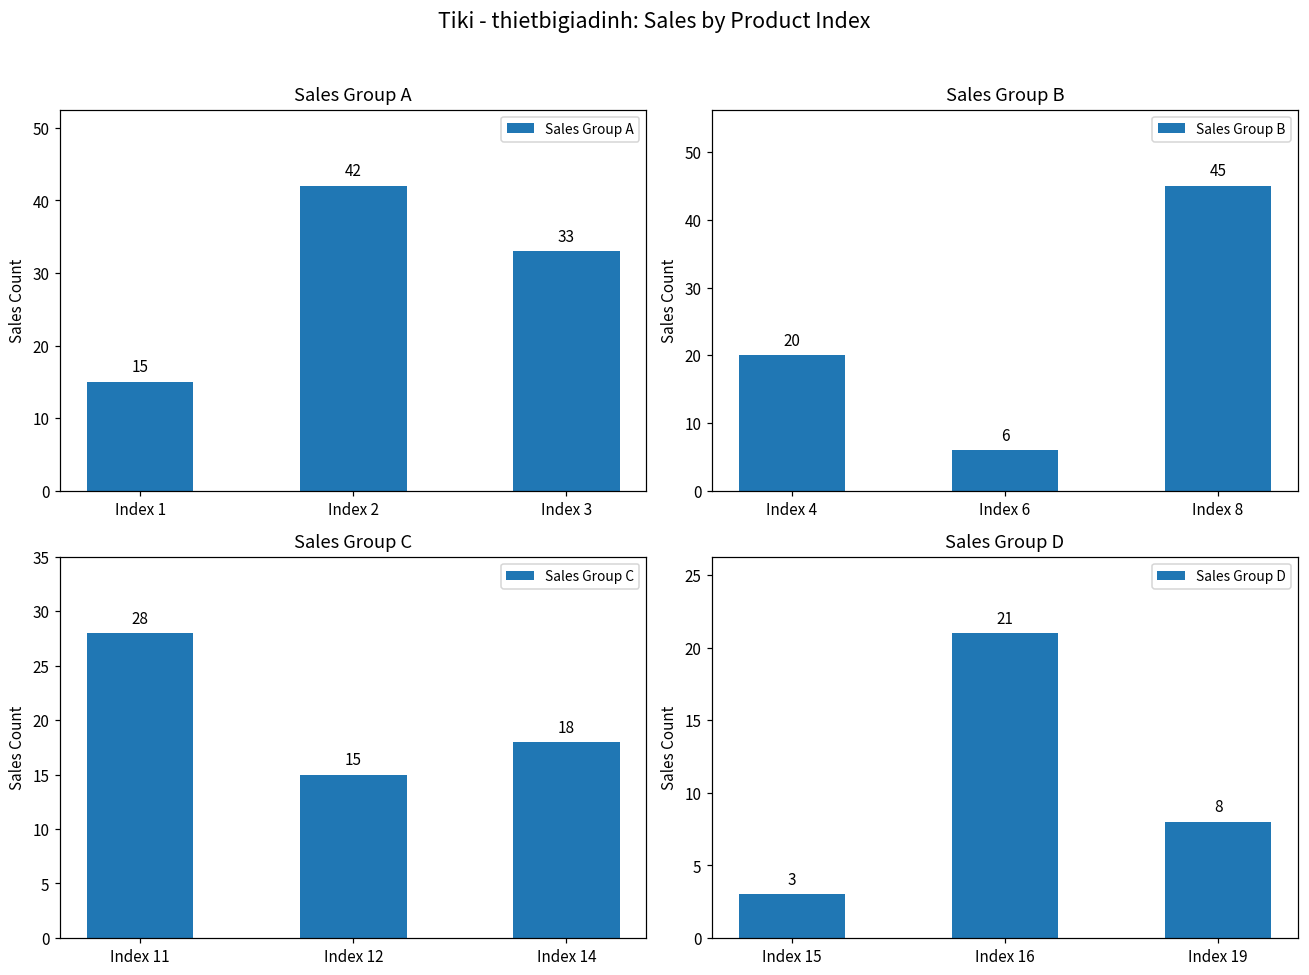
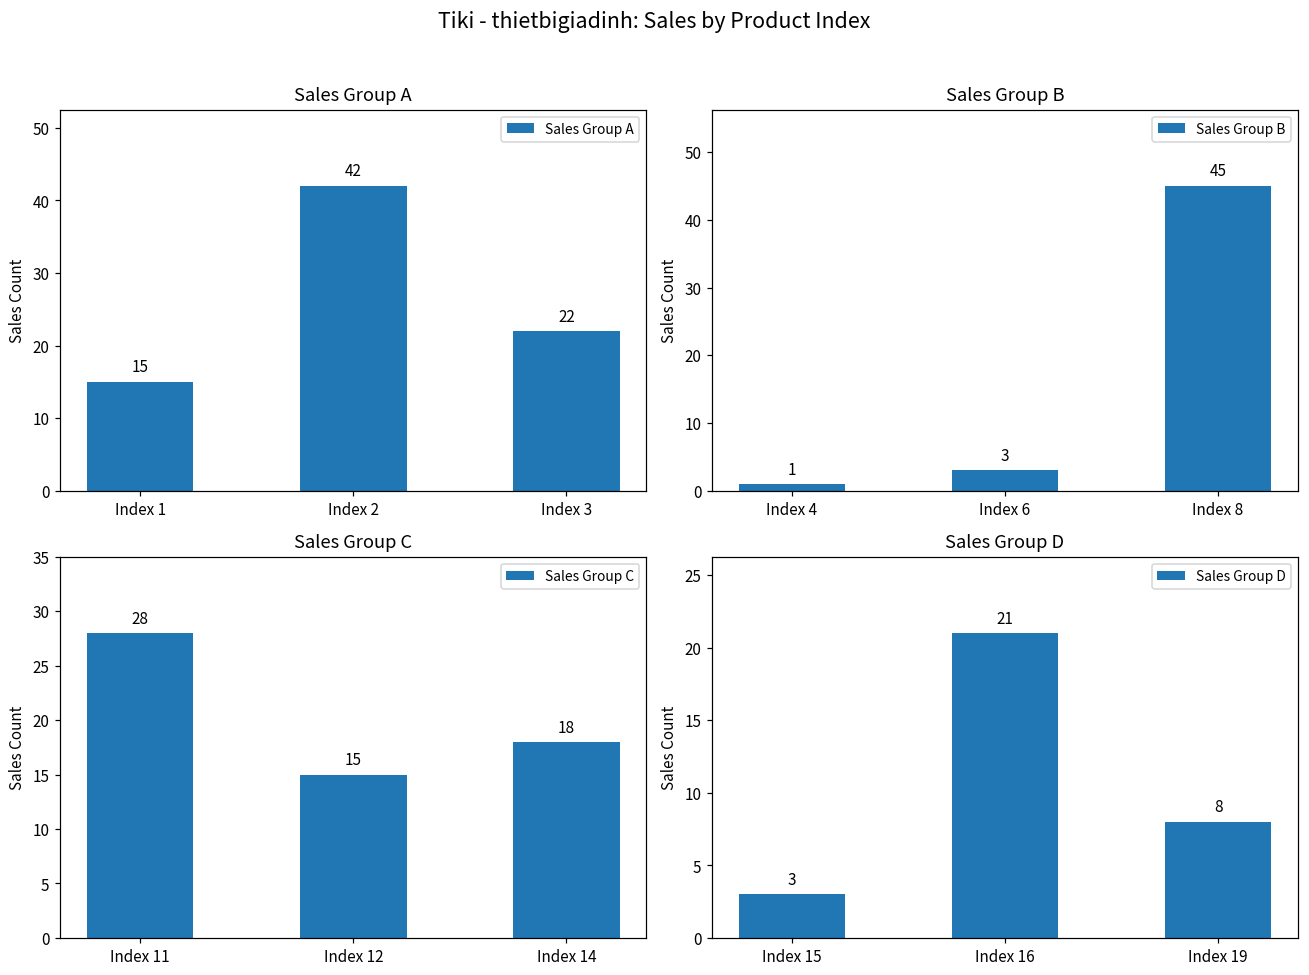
  {
    "Sales Group A": {
      "Index 1": 15,
      "Index 2": 42,
-     "Index 3": 33
+     "Index 3": 22
    },
    "Sales Group B": {
-     "Index 4": 20,
-     "Index 6": 6,
+     "Index 4": 1,
+     "Index 6": 3,
      "Index 8": 45
    },
    "Sales Group C": {
      "Index 11": 28,
      "Index 12": 15,
      "Index 14": 18
    },
    "Sales Group D": {
      "Index 15": 3,
      "Index 16": 21,
      "Index 19": 8
    }
  }
